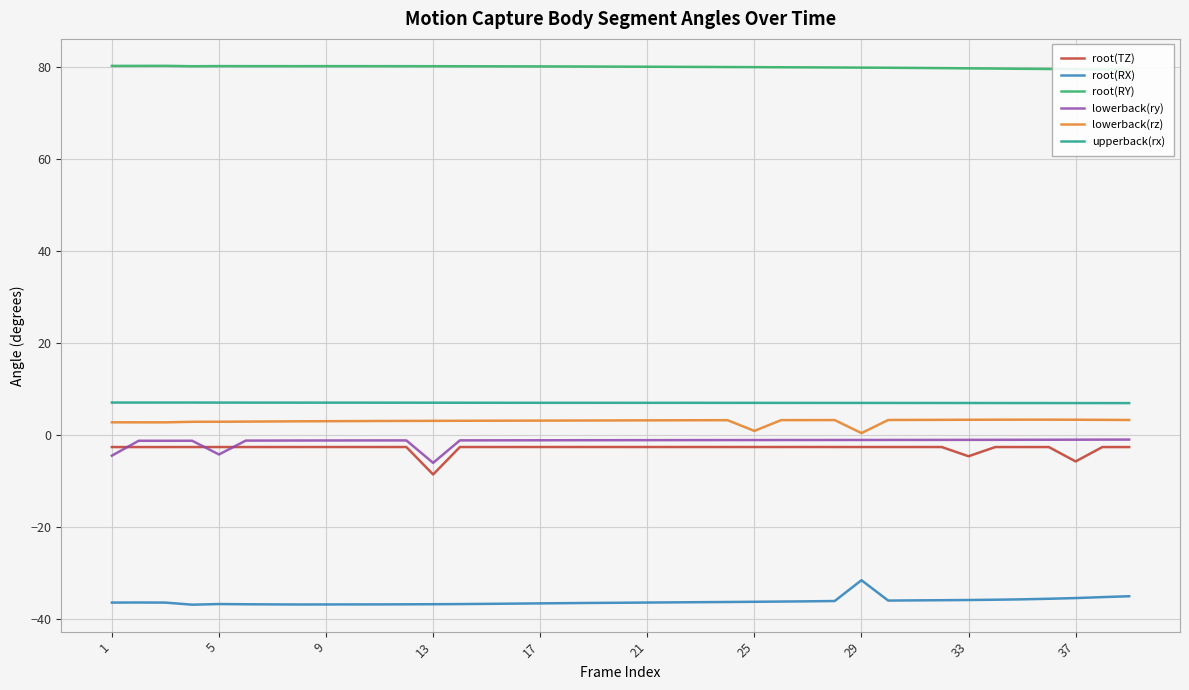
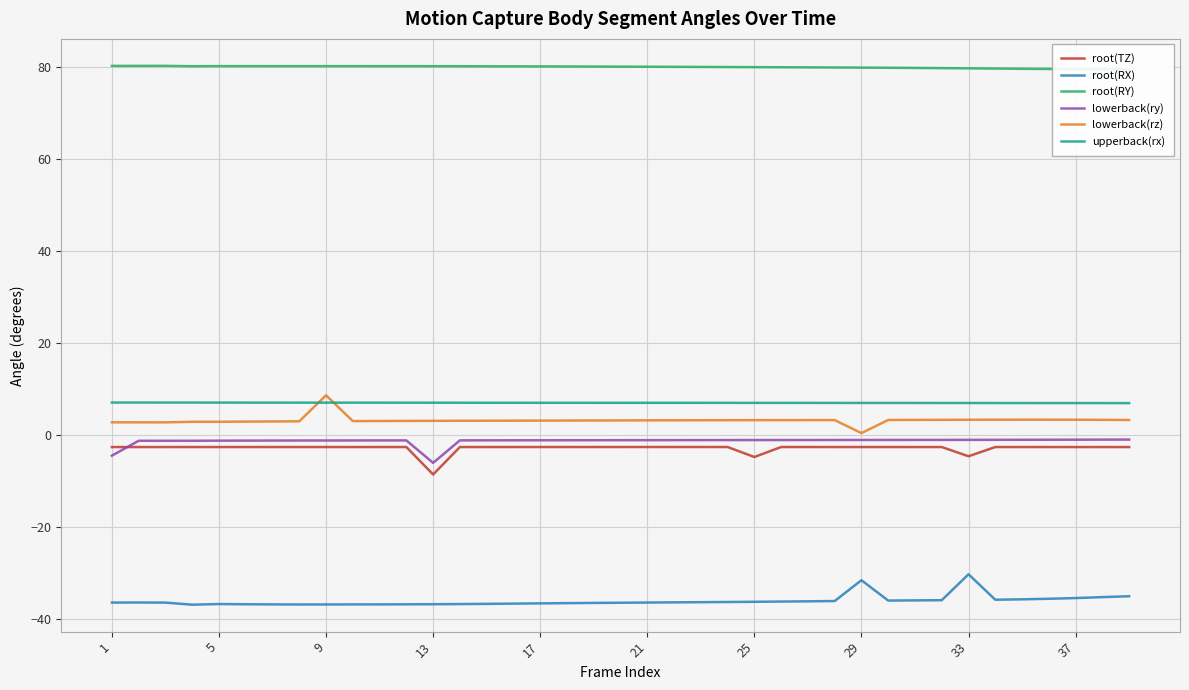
  {
    "root(TZ)": {
      "1": -3,
      "5": -3,
      "9": -3,
      "13": -9,
      "17": -3,
      "21": -3,
-     "25": -3,
+     "25": -5,
      "29": -3,
      "33": -5,
-     "37": -6
+     "37": -3
    },
    "root(RX)": {
      "1": -37,
      "5": -37,
      "9": -37,
      "13": -37,
      "17": -37,
      "21": -37,
      "25": -36,
      "29": -32,
-     "33": -36,
+     "33": -30,
      "37": -36
    },
    "lowerback(ry)": {
      "1": -5,
-     "5": -4,
+     "5": -1,
      "9": -1,
      "13": -6,
      "17": -1,
      "21": -1,
      "25": -1,
      "29": -1,
      "33": -1,
      "37": -1
    },
    "lowerback(rz)": {
      "1": 3,
      "5": 3,
-     "9": 3,
+     "9": 9,
      "13": 3,
      "17": 3,
      "21": 3,
-     "25": 1,
+     "25": 3,
      "29": 0,
      "33": 3,
      "37": 3
    }
  }
